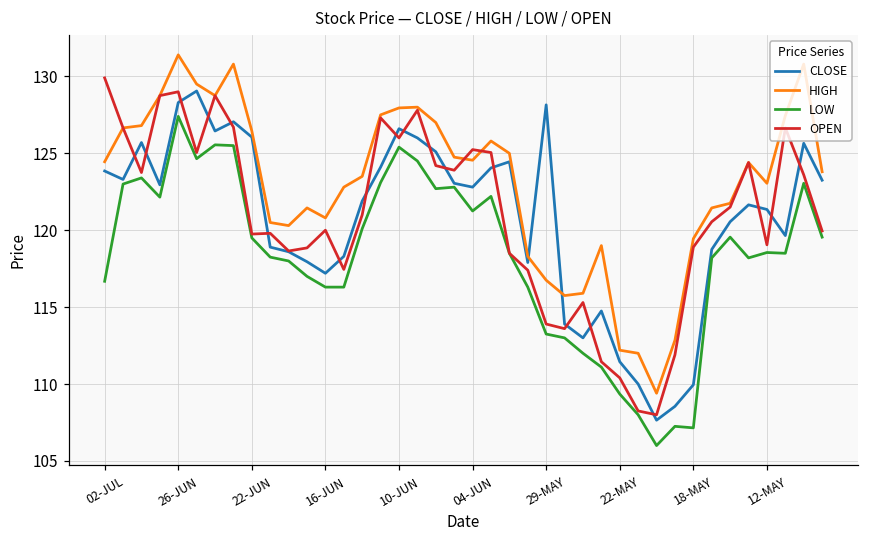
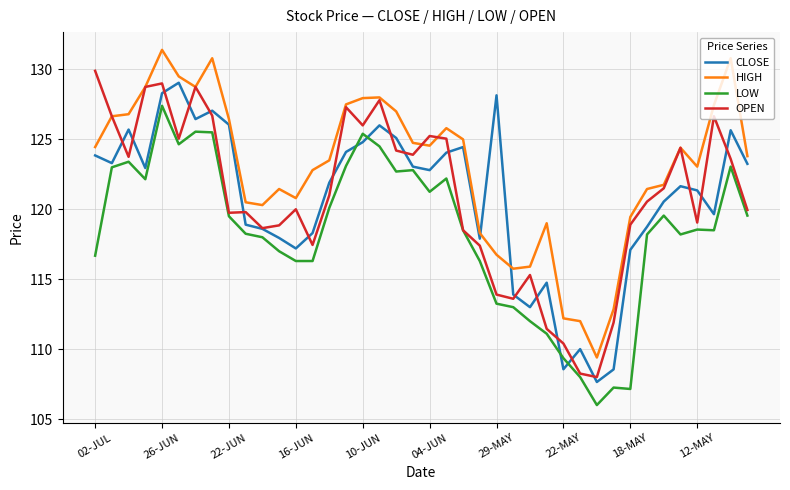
  {
    "CLOSE": {
      "02-JUL": 123.9,
      "26-JUN": 128.3,
      "22-JUN": 126.1,
      "16-JUN": 117.2,
-     "10-JUN": 126.6,
+     "10-JUN": 124.8,
      "04-JUN": 122.8,
      "29-MAY": 128.2,
-     "22-MAY": 111.5,
-     "18-MAY": 110.0,
+     "22-MAY": 108.6,
+     "18-MAY": 117.1,
      "12-MAY": 121.4
    },
    "HIGH": {
      "02-JUL": 124.5,
      "26-JUN": 131.4,
      "22-JUN": 126.5,
      "16-JUN": 120.8,
      "10-JUN": 128.0,
      "04-JUN": 124.6,
      "29-MAY": 116.8,
      "22-MAY": 112.2,
      "18-MAY": 119.5,
      "12-MAY": 123.1
    },
    "LOW": {
      "02-JUL": 116.7,
      "26-JUN": 127.4,
      "22-JUN": 119.5,
      "16-JUN": 116.3,
      "10-JUN": 125.4,
      "04-JUN": 121.3,
      "29-MAY": 113.3,
      "22-MAY": 109.4,
      "18-MAY": 107.2,
      "12-MAY": 118.6
    },
    "OPEN": {
      "02-JUL": 129.9,
      "26-JUN": 129.0,
      "22-JUN": 119.8,
      "16-JUN": 120.0,
      "10-JUN": 126.0,
      "04-JUN": 125.2,
      "29-MAY": 113.9,
      "22-MAY": 110.4,
      "18-MAY": 118.9,
      "12-MAY": 119.1
    }
  }
